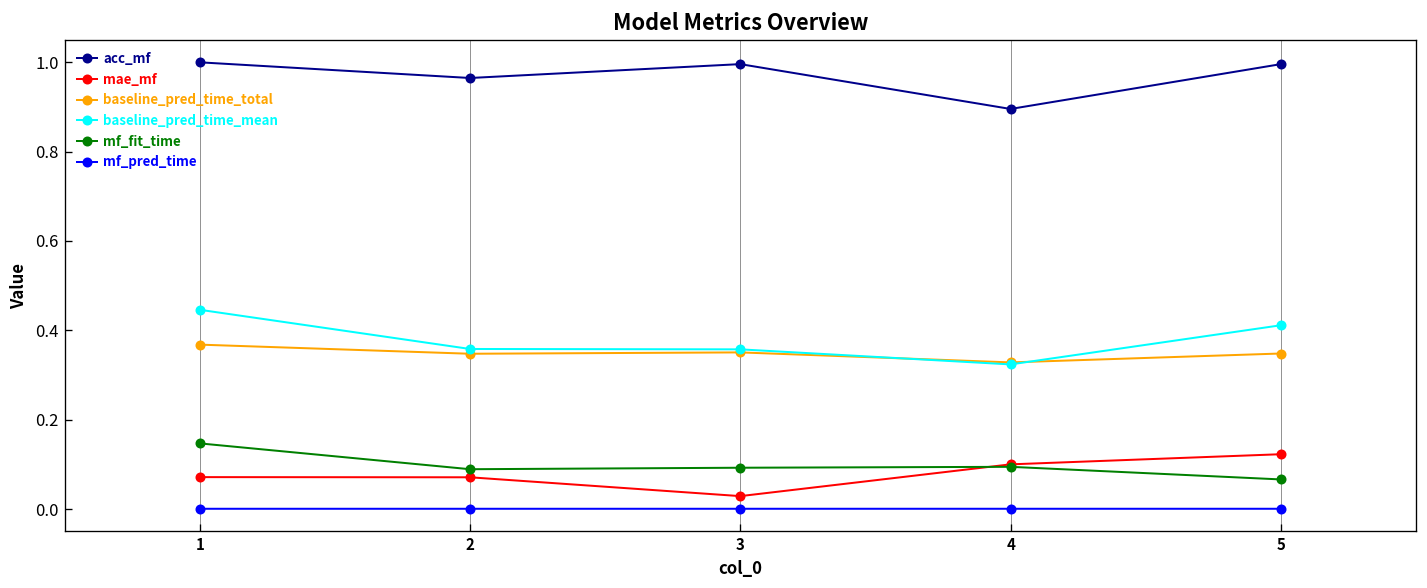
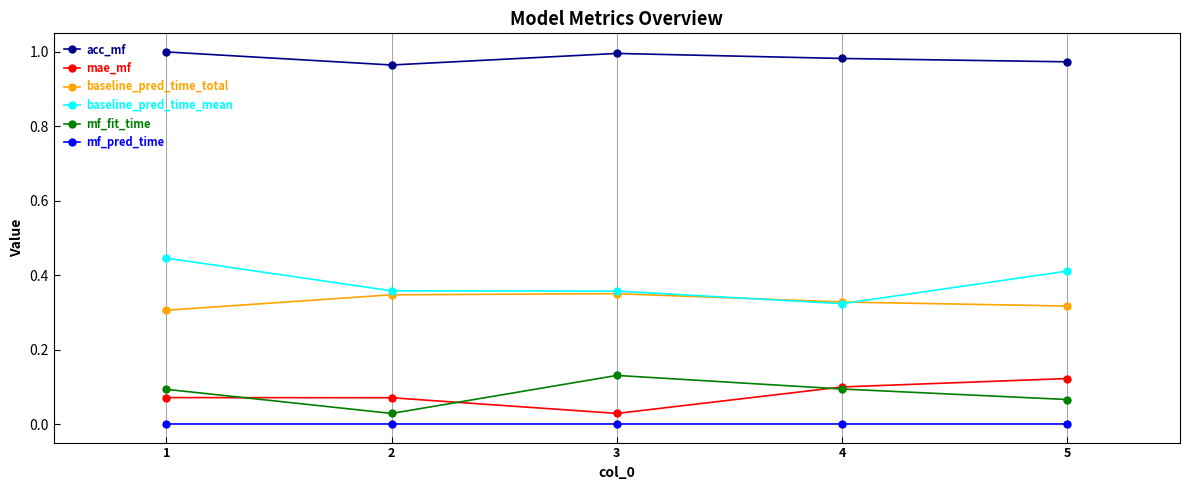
  {
    "acc_mf": {
      "1": 1.00,
      "2": 0.96,
      "3": 1.00,
-     "4": 0.90,
-     "5": 1.00
+     "4": 0.98,
+     "5": 0.97
    },
    "mae_mf": {
      "1": 0.07,
      "2": 0.07,
      "3": 0.03,
      "5": 0.12
    },
    "baseline_pred_time_total": {
-     "1": 0.37,
+     "1": 0.31,
      "2": 0.35,
      "3": 0.35,
-     "5": 0.35
+     "5": 0.32
    },
    "baseline_pred_time_mean": {
      "1": 0.45,
      "2": 0.36,
      "3": 0.36,
      "5": 0.41
    },
    "mf_fit_time": {
-     "1": 0.15,
-     "2": 0.09,
-     "3": 0.09,
+     "1": 0.09,
+     "2": 0.03,
+     "3": 0.13,
      "5": 0.07
    },
    "mf_pred_time": {
      "1": 0.00,
      "2": 0.00,
      "3": 0.00,
      "4": 0.00,
      "5": 0.00
    }
  }
